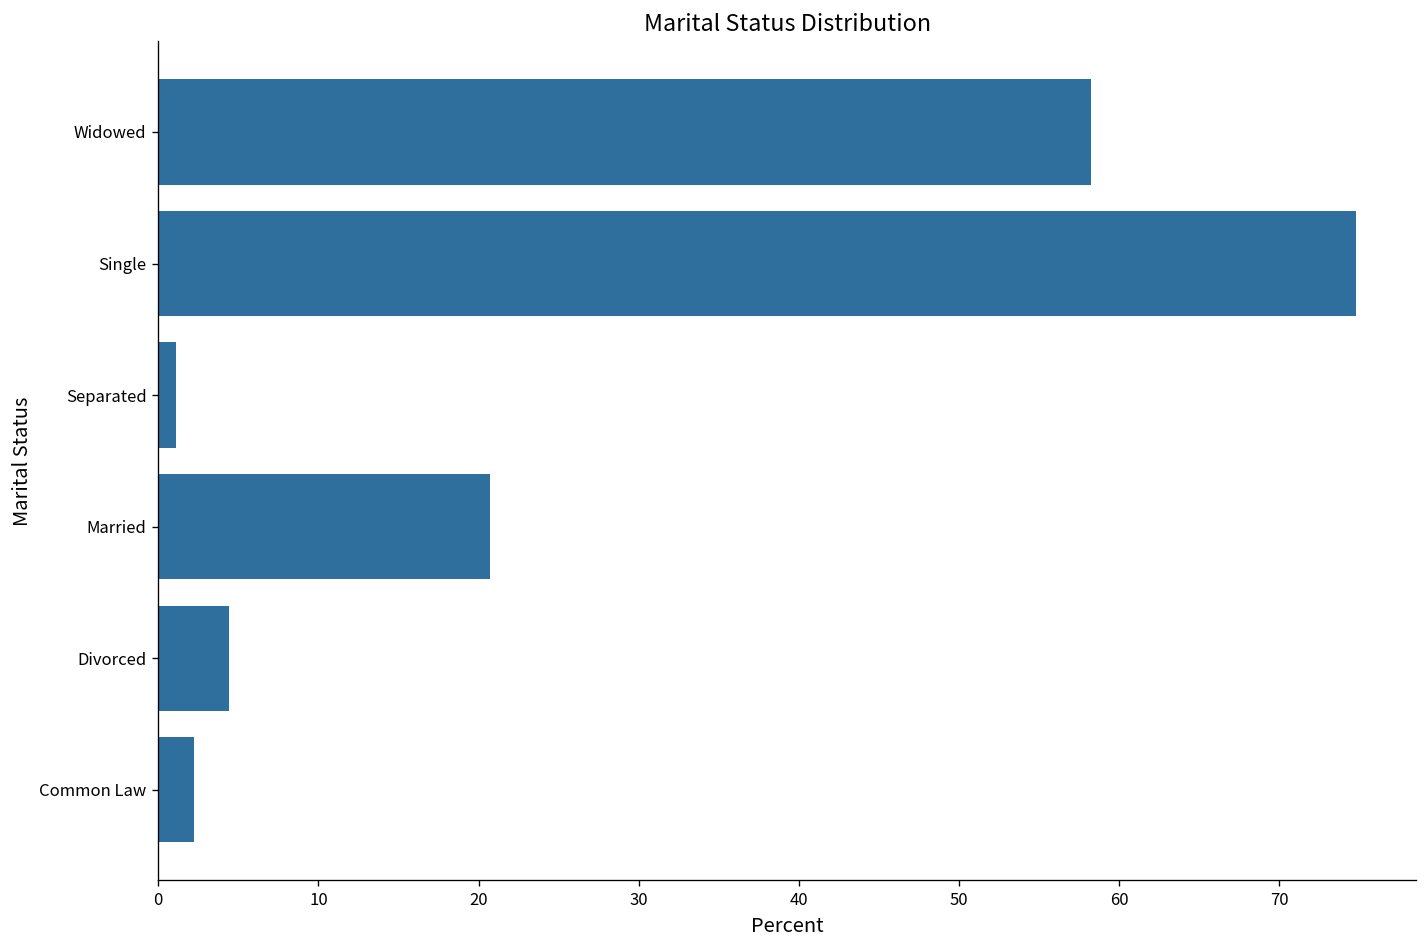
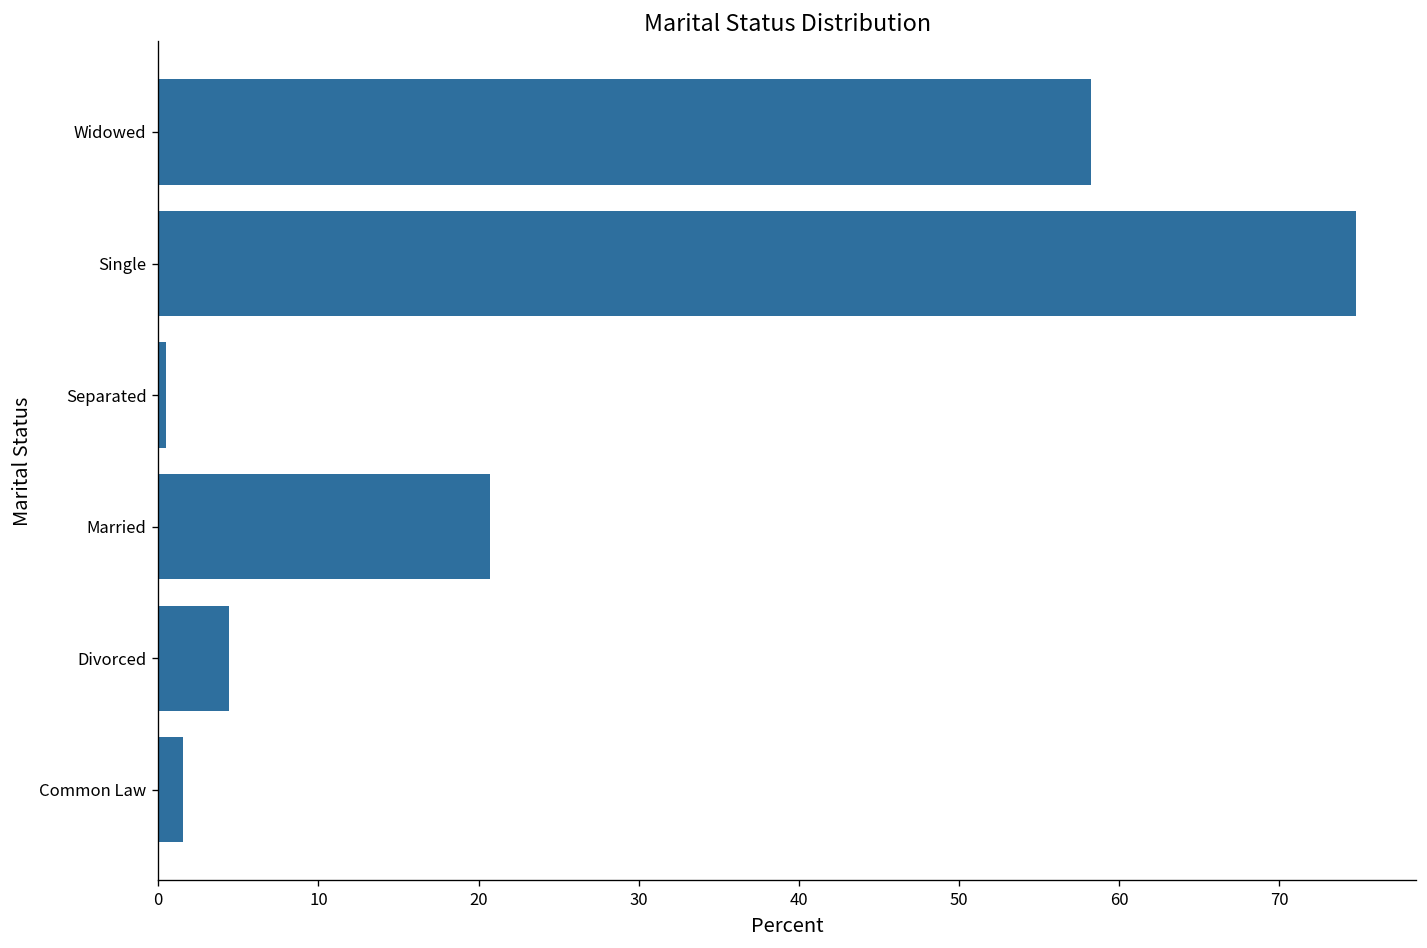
  {
    "Widowed": 58.3,
    "Single": 74.8,
-   "Separated": 1.1,
+   "Separated": 0.5,
    "Married": 20.7,
    "Divorced": 4.4,
-   "Common Law": 2.2
+   "Common Law": 1.6
  }
